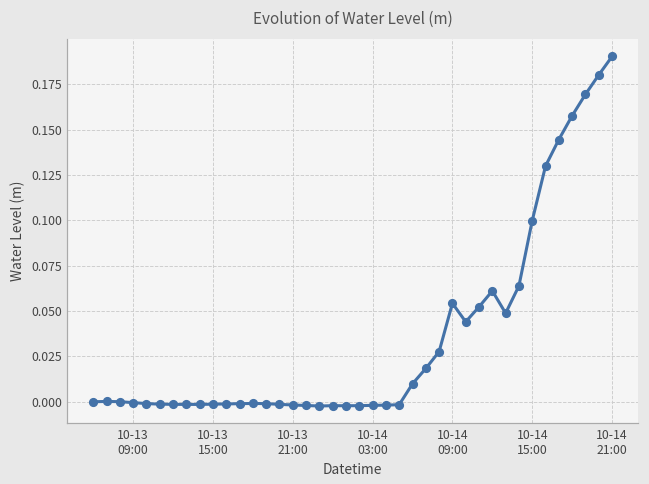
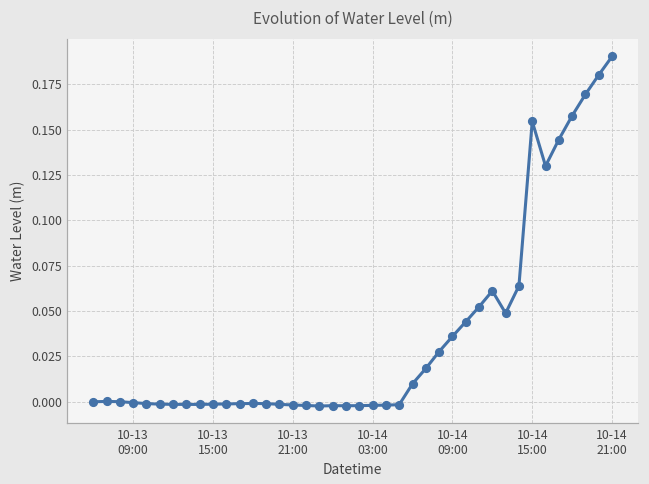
  {
    "10-13 09:00": -0.001,
    "10-13 15:00": -0.001,
    "10-13 21:00": -0.002,
    "10-14 03:00": -0.002,
-   "10-14 09:00": 0.054,
-   "10-14 15:00": 0.100,
+   "10-14 09:00": 0.036,
+   "10-14 15:00": 0.154,
    "10-14 21:00": 0.190
  }
